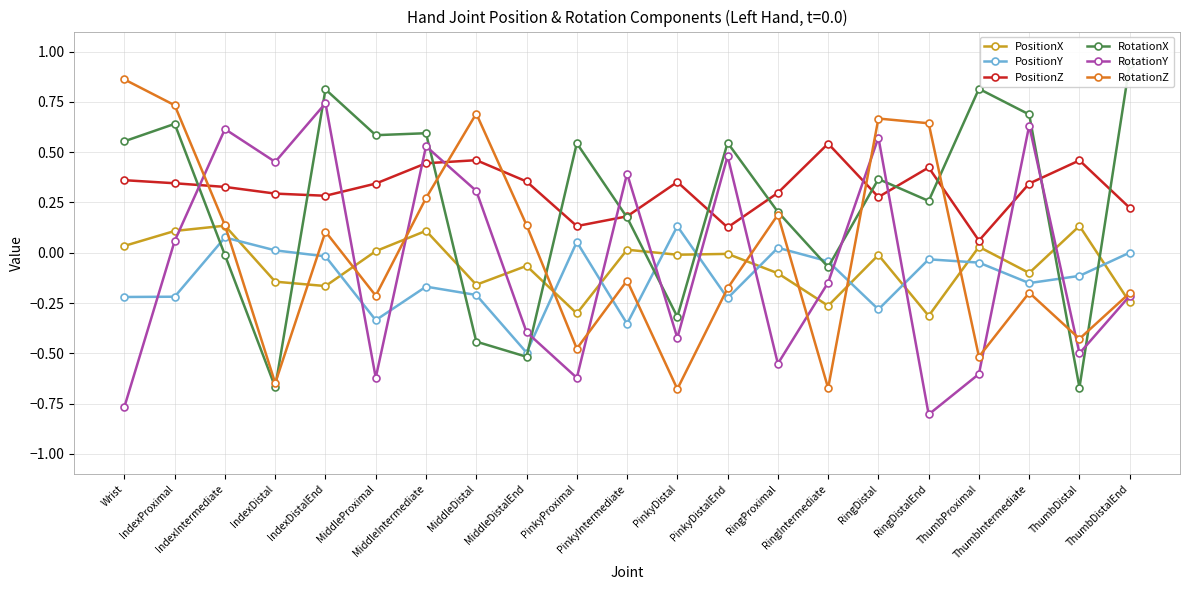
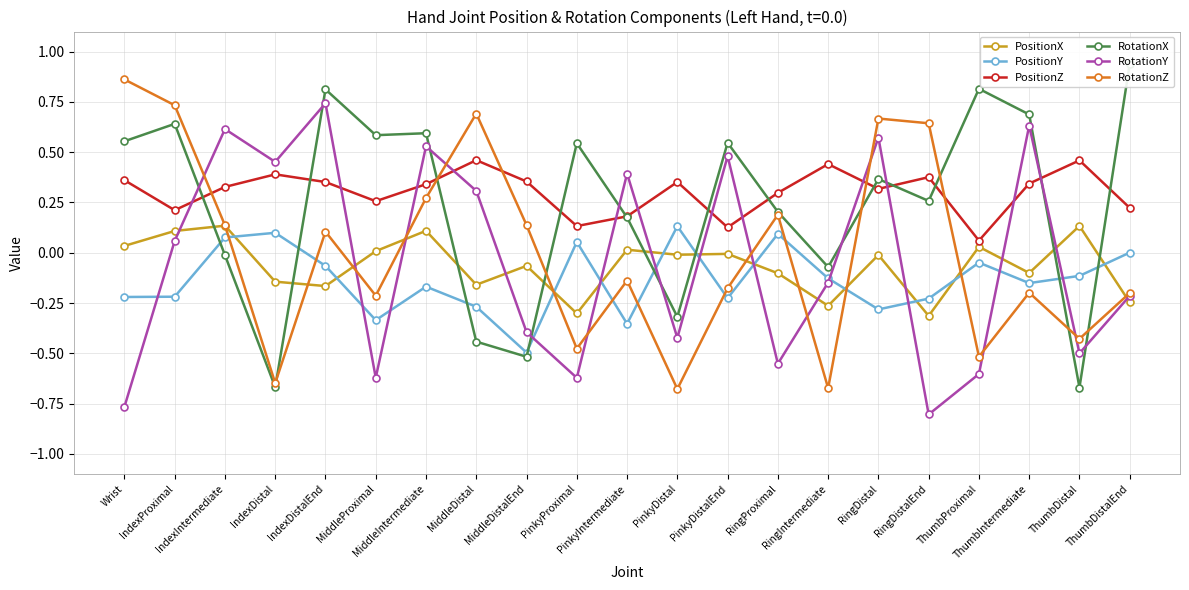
  {
    "PositionY": {
      "Wrist": -0.22,
      "IndexProximal": -0.22,
      "IndexIntermediate": 0.08,
-     "IndexDistal": 0.01,
-     "IndexDistalEnd": -0.02,
+     "IndexDistal": 0.10,
+     "IndexDistalEnd": -0.07,
      "MiddleProximal": -0.34,
      "MiddleIntermediate": -0.17,
-     "MiddleDistal": -0.21,
+     "MiddleDistal": -0.27,
      "MiddleDistalEnd": -0.50,
      "PinkyProximal": 0.05,
      "PinkyIntermediate": -0.35,
      "PinkyDistal": 0.13,
      "PinkyDistalEnd": -0.23,
-     "RingProximal": 0.02,
-     "RingIntermediate": -0.04,
+     "RingProximal": 0.09,
+     "RingIntermediate": -0.13,
      "RingDistal": -0.28,
-     "RingDistalEnd": -0.03,
+     "RingDistalEnd": -0.23,
      "ThumbProximal": -0.05,
      "ThumbIntermediate": -0.15,
      "ThumbDistal": -0.11,
      "ThumbDistalEnd": 0.00
    },
    "PositionZ": {
      "Wrist": 0.36,
-     "IndexProximal": 0.35,
+     "IndexProximal": 0.21,
      "IndexIntermediate": 0.33,
-     "IndexDistal": 0.29,
-     "IndexDistalEnd": 0.28,
-     "MiddleProximal": 0.34,
-     "MiddleIntermediate": 0.45,
+     "IndexDistal": 0.39,
+     "IndexDistalEnd": 0.35,
+     "MiddleProximal": 0.26,
+     "MiddleIntermediate": 0.34,
      "MiddleDistal": 0.46,
      "MiddleDistalEnd": 0.35,
      "PinkyProximal": 0.13,
      "PinkyDistal": 0.35,
      "PinkyDistalEnd": 0.13,
      "RingProximal": 0.30,
-     "RingIntermediate": 0.54,
-     "RingDistal": 0.28,
-     "RingDistalEnd": 0.42,
+     "RingIntermediate": 0.44,
+     "RingDistal": 0.32,
+     "RingDistalEnd": 0.38,
      "ThumbProximal": 0.06,
      "ThumbIntermediate": 0.34,
      "ThumbDistal": 0.46,
      "ThumbDistalEnd": 0.22
    },
    "RotationX": {
      "Wrist": 0.55,
      "IndexProximal": 0.64,
      "IndexIntermediate": -0.01,
      "IndexDistal": -0.67,
      "IndexDistalEnd": 0.81,
      "MiddleProximal": 0.58,
      "MiddleIntermediate": 0.59,
      "MiddleDistal": -0.44,
      "MiddleDistalEnd": -0.52,
      "PinkyProximal": 0.54,
      "PinkyDistal": -0.32,
      "PinkyDistalEnd": 0.55,
      "RingProximal": 0.20,
      "RingIntermediate": -0.07,
      "RingDistal": 0.37,
      "RingDistalEnd": 0.26,
      "ThumbProximal": 0.82,
      "ThumbIntermediate": 0.69,
      "ThumbDistal": -0.67
    },
    "RotationY": {
      "Wrist": -0.77,
      "IndexProximal": 0.06,
      "IndexIntermediate": 0.62,
      "IndexDistal": 0.45,
      "IndexDistalEnd": 0.74,
      "MiddleProximal": -0.62,
      "MiddleIntermediate": 0.53,
      "MiddleDistal": 0.31,
      "MiddleDistalEnd": -0.39,
      "PinkyProximal": -0.62,
      "PinkyIntermediate": 0.39,
      "PinkyDistal": -0.42,
      "PinkyDistalEnd": 0.48,
      "RingProximal": -0.55,
      "RingIntermediate": -0.15,
      "RingDistal": 0.57,
      "RingDistalEnd": -0.80,
      "ThumbProximal": -0.60,
      "ThumbIntermediate": 0.63,
      "ThumbDistal": -0.50,
      "ThumbDistalEnd": -0.21
    }
  }
